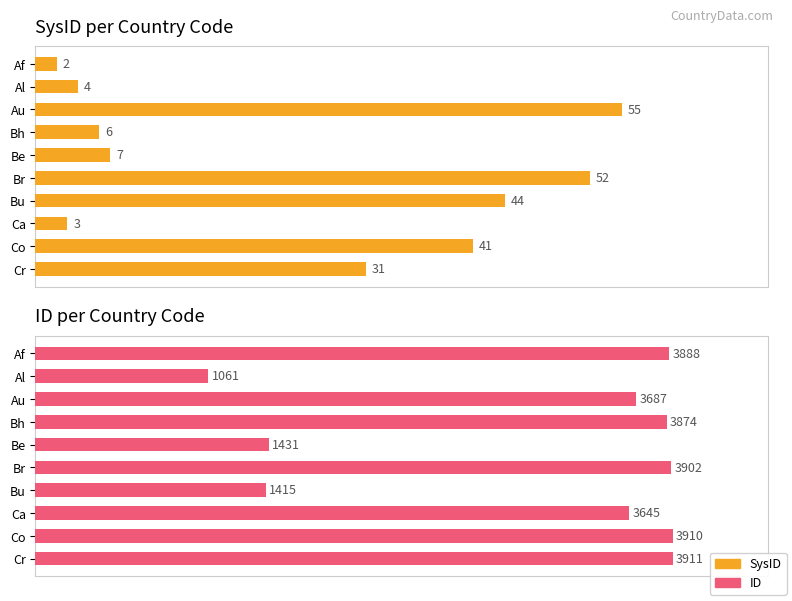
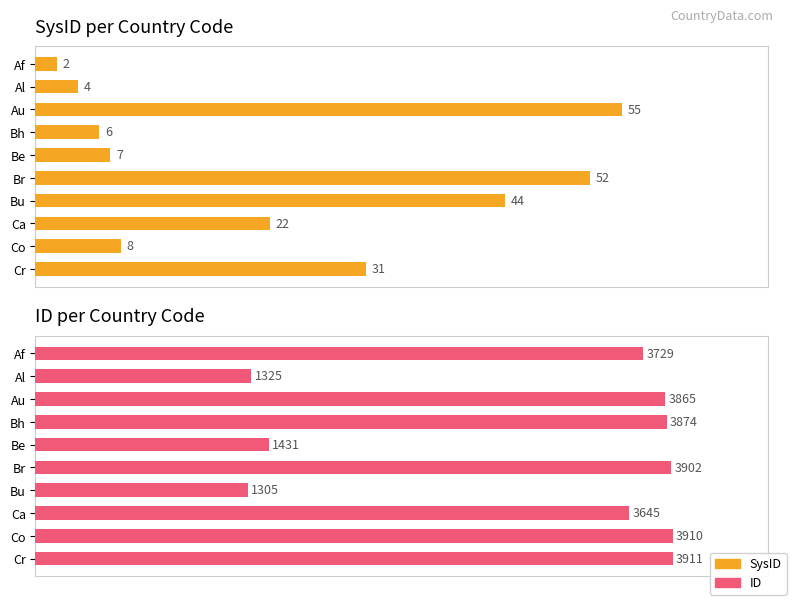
  {
    "SysID per Country Code": {
      "Af": 2,
      "Al": 4,
      "Au": 55,
      "Bh": 6,
      "Be": 7,
      "Br": 52,
      "Bu": 44,
-     "Ca": 3,
-     "Co": 41,
+     "Ca": 22,
+     "Co": 8,
      "Cr": 31
    },
    "ID per Country Code": {
-     "Af": 3888,
-     "Al": 1061,
-     "Au": 3687,
+     "Af": 3729,
+     "Al": 1325,
+     "Au": 3865,
      "Bh": 3874,
      "Be": 1431,
      "Br": 3902,
-     "Bu": 1415,
+     "Bu": 1305,
      "Ca": 3645,
      "Co": 3910,
      "Cr": 3911
    }
  }
